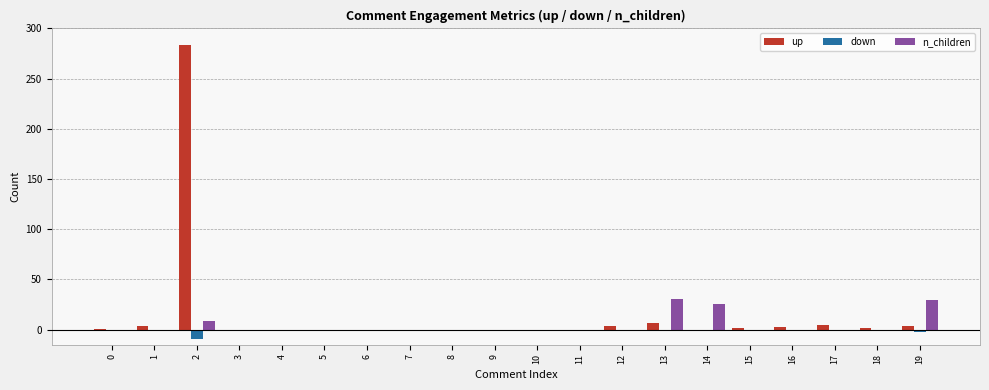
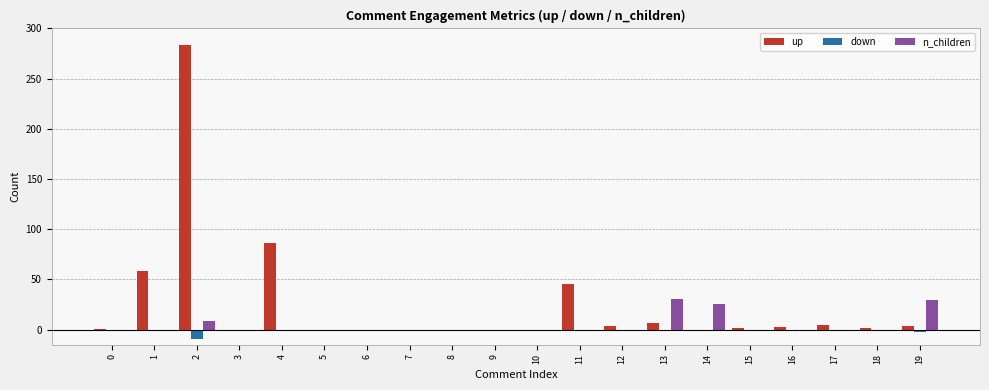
  {
    "up": {
-     "1": 4,
+     "1": 58,
      "2": 284,
      "3": 0,
-     "4": 0,
+     "4": 86,
      "5": 0,
      "6": 0,
      "7": 0,
      "8": 0,
      "9": 0,
      "10": 0,
-     "11": 0,
+     "11": 45,
      "12": 4,
      "13": 7,
      "14": 0,
      "16": 3,
      "17": 5,
      "19": 4
    },
    "down": {
      "1": 0,
      "2": -9,
      "3": 0,
      "4": 0,
      "5": 0,
      "6": 0,
      "7": 0,
      "8": 0,
      "9": 0,
      "10": 0,
      "11": 0,
      "12": 0,
      "13": 0,
      "14": 0,
      "15": 0,
      "16": 0,
      "17": 0
    },
    "n_children": {
      "0": 0,
      "1": 0,
      "2": 9,
      "3": 0,
      "4": 0,
      "5": 0,
      "6": 0,
      "7": 0,
      "8": 0,
      "9": 0,
      "10": 0,
      "11": 0,
      "12": 0,
      "13": 30,
      "14": 25,
      "15": 0,
      "16": 0,
      "17": 0,
      "18": 0,
      "19": 29
    }
  }
